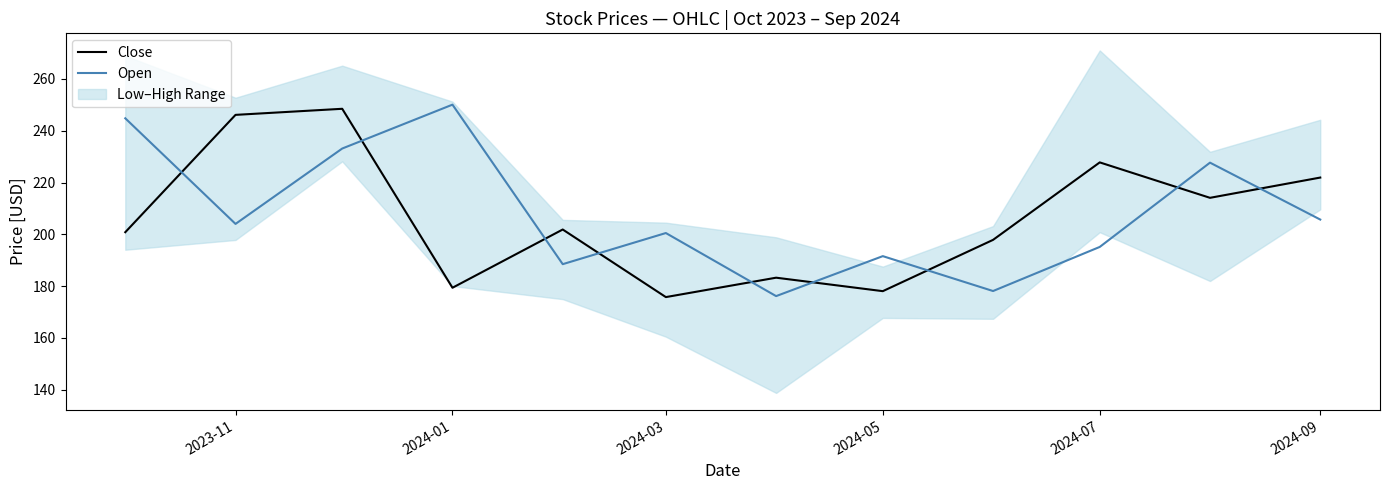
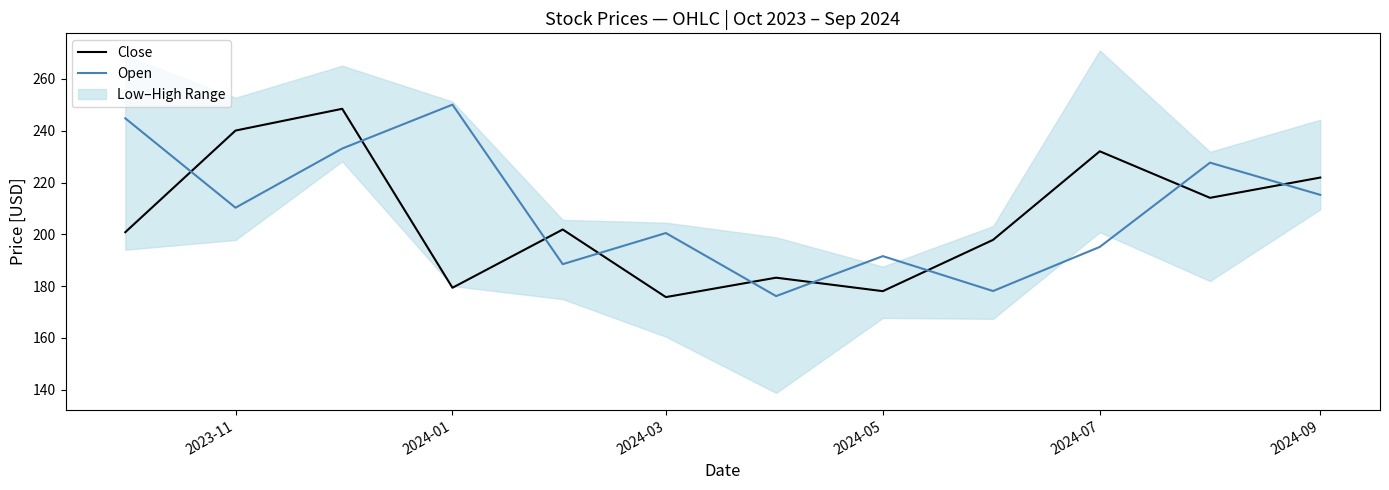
  {
    "Close": {
-     "2023-11": 246,
+     "2023-11": 240,
      "2024-01": 179,
      "2024-03": 176,
      "2024-05": 178,
-     "2024-07": 228,
+     "2024-07": 232,
      "2024-09": 222
    },
    "Open": {
-     "2023-11": 204,
+     "2023-11": 210,
      "2024-01": 250,
      "2024-03": 201,
      "2024-05": 192,
      "2024-07": 195,
-     "2024-09": 206
+     "2024-09": 215
    }
  }
